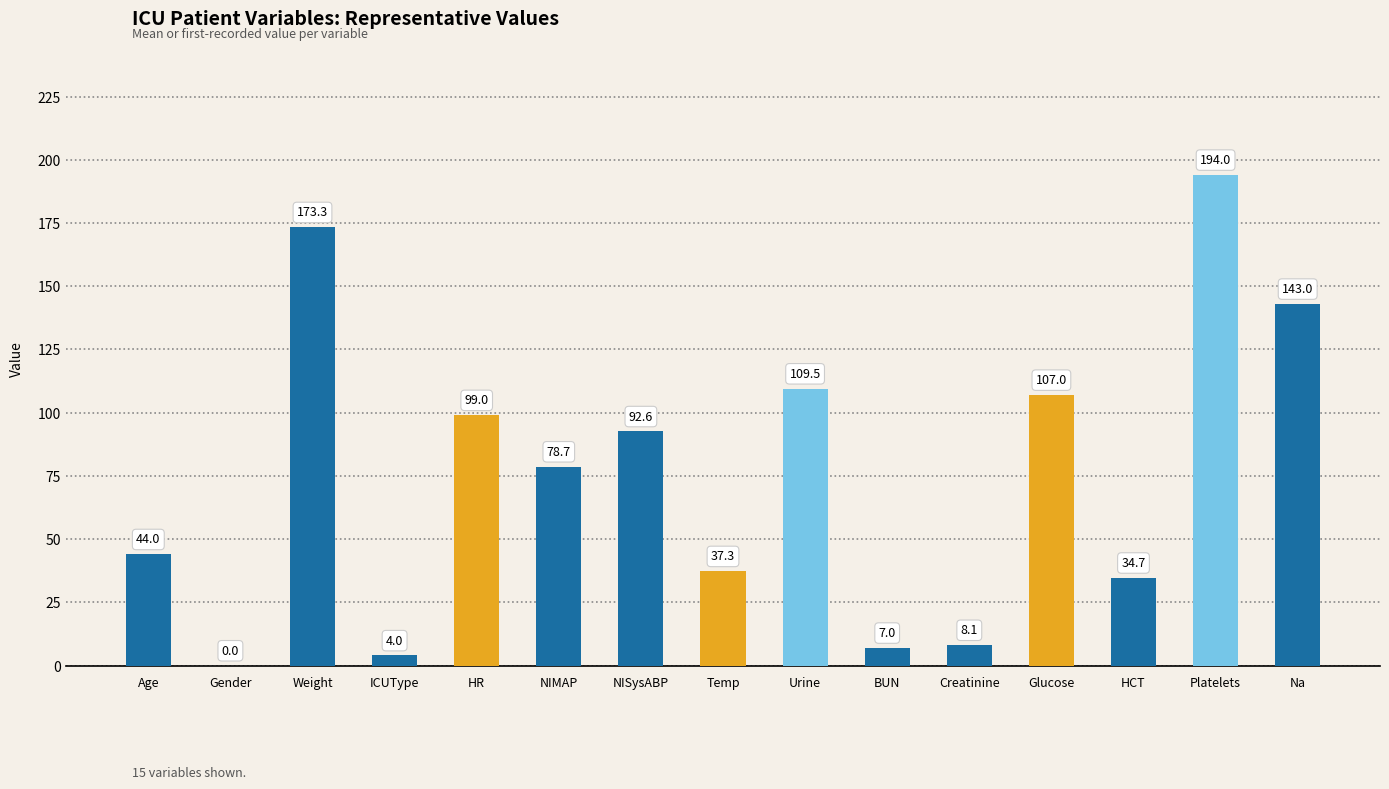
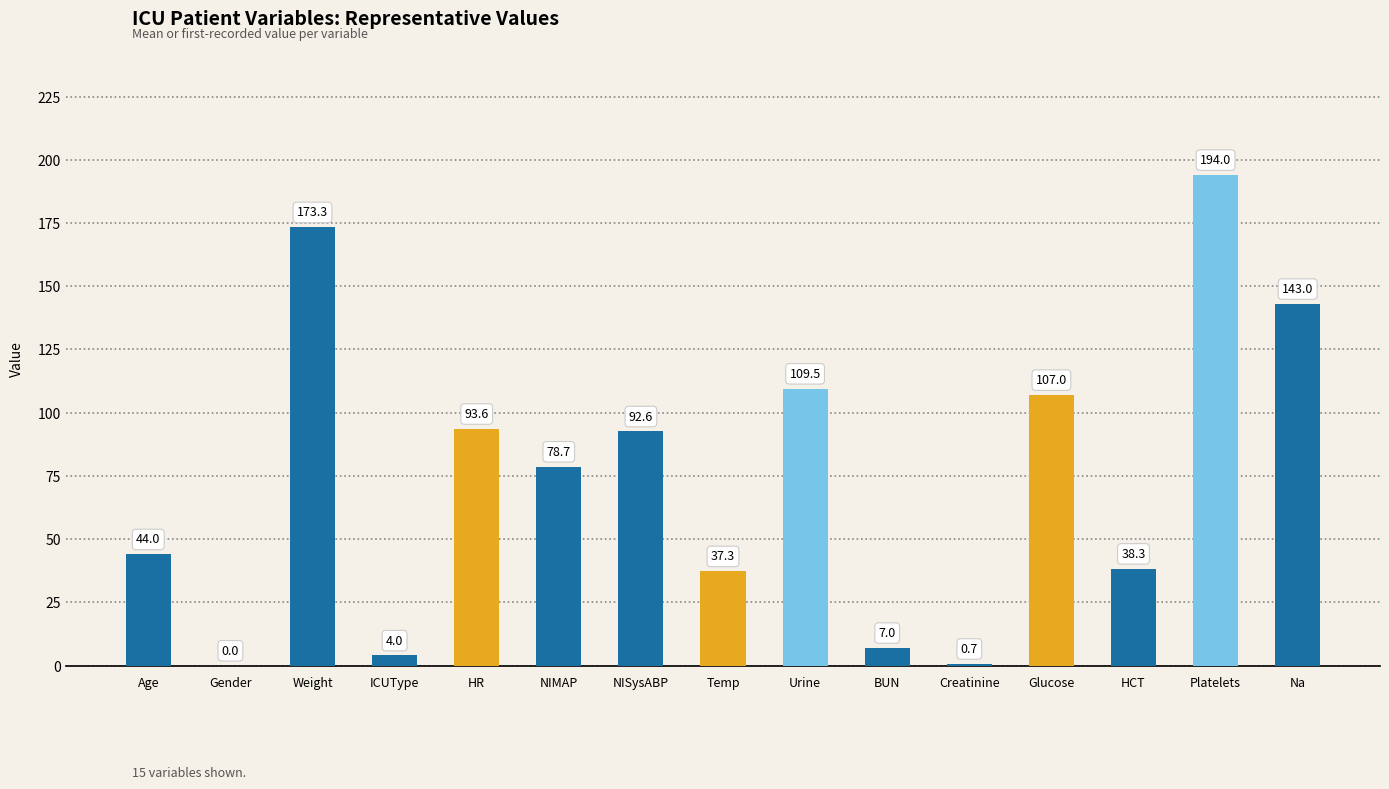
  {
-   "HR": 99.0,
-   "Creatinine": 8.1,
-   "HCT": 34.7
+   "HR": 93.6,
+   "Creatinine": 0.7,
+   "HCT": 38.3
  }
